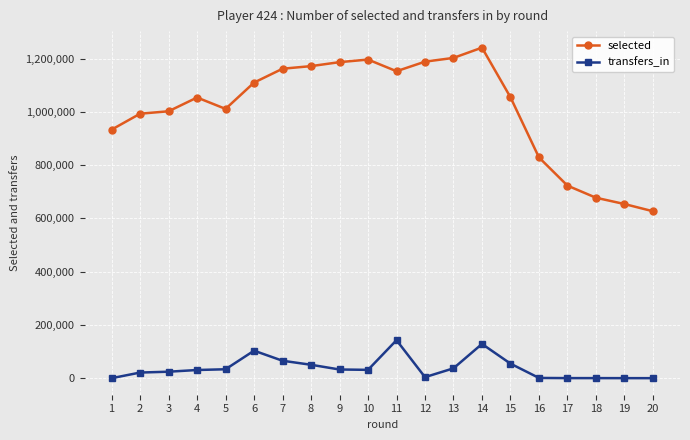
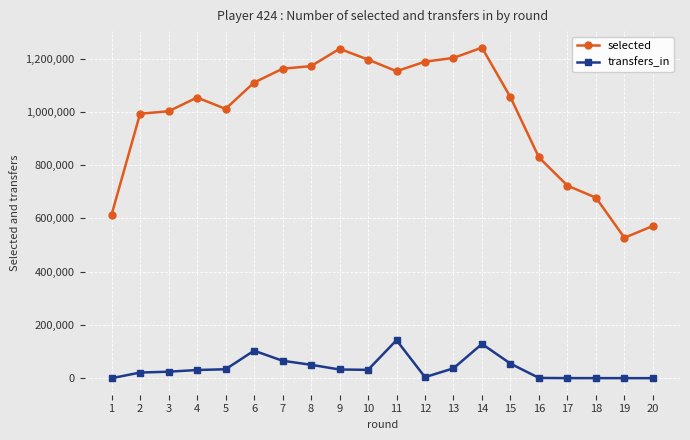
  {
    "selected": {
-     "1": "930,000",
+     "1": "610,000",
      "2": "990,000",
      "3": "1,000,000",
      "4": "1,050,000",
      "5": "1,010,000",
      "6": "1,110,000",
      "7": "1,160,000",
      "8": "1,170,000",
-     "9": "1,190,000",
+     "9": "1,240,000",
      "10": "1,200,000",
      "11": "1,150,000",
      "12": "1,190,000",
      "13": "1,200,000",
      "14": "1,240,000",
      "15": "1,050,000",
      "16": "830,000",
      "17": "720,000",
      "18": "680,000",
-     "19": "650,000",
-     "20": "630,000"
+     "19": "530,000",
+     "20": "570,000"
    },
    "transfers_in": {
      "1": "0",
      "2": "20,000",
      "3": "20,000",
      "4": "30,000",
      "5": "30,000",
      "6": "100,000",
      "7": "70,000",
      "8": "50,000",
      "9": "30,000",
      "10": "30,000",
      "11": "140,000",
      "12": "0",
      "13": "40,000",
      "14": "130,000",
      "15": "50,000",
      "16": "0",
      "17": "0",
      "18": "0",
      "19": "0",
      "20": "0"
    }
  }
